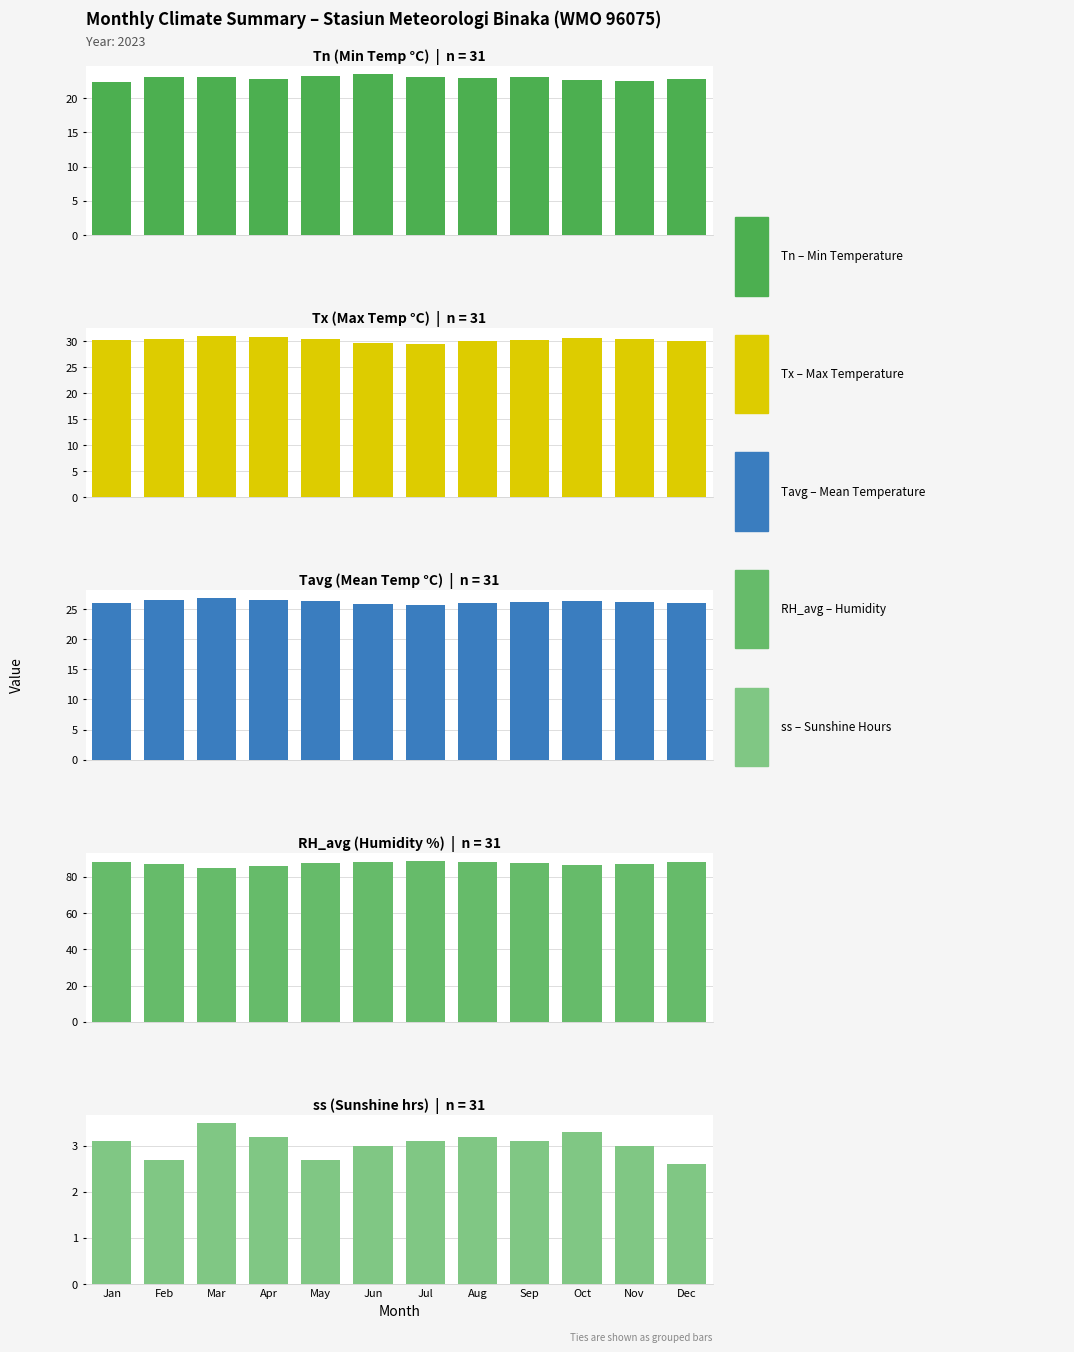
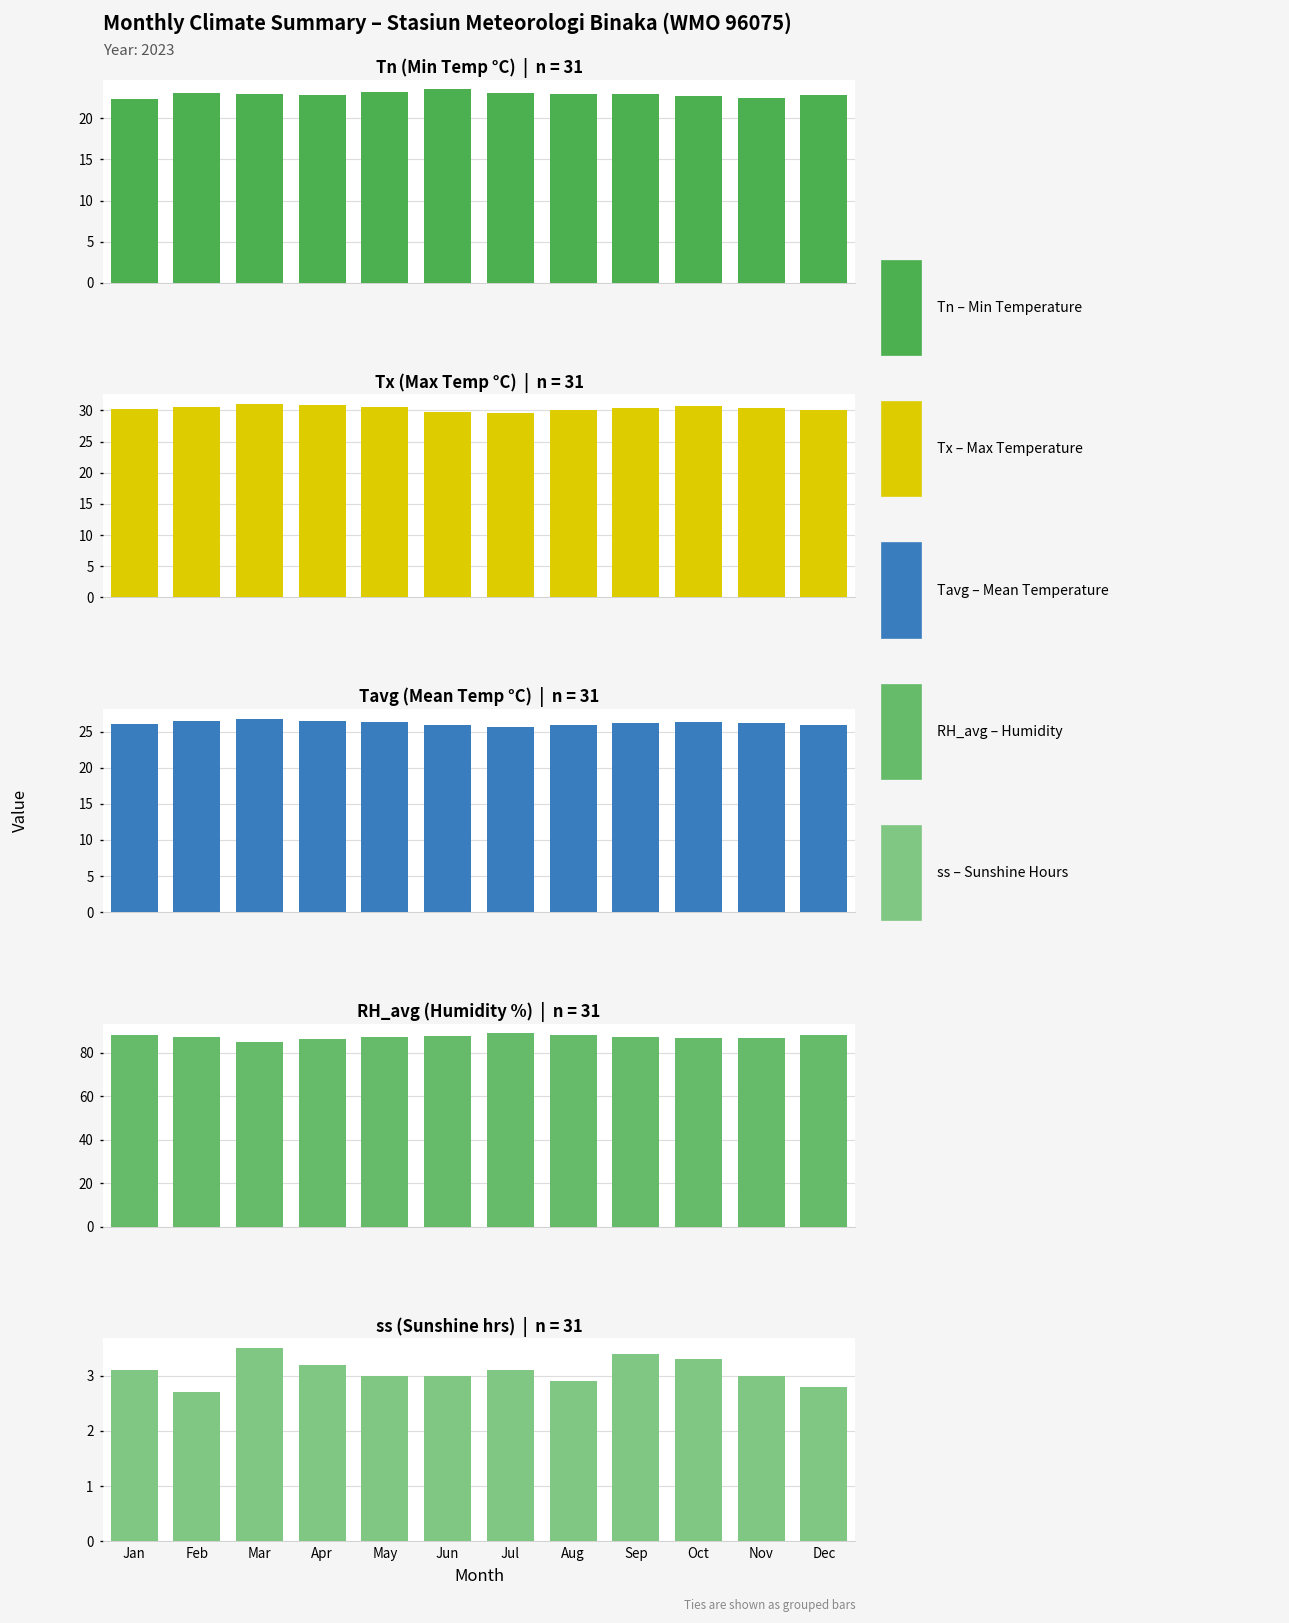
  {
    "ss (Sunshine hrs) | n = 31": {
      "Jan": 3.1,
      "Feb": 2.7,
      "Mar": 3.5,
      "Apr": 3.2,
-     "May": 2.7,
+     "May": 3.0,
      "Jun": 3.0,
      "Jul": 3.1,
-     "Aug": 3.2,
-     "Sep": 3.1,
+     "Aug": 2.9,
+     "Sep": 3.4,
      "Oct": 3.3,
      "Nov": 3.0,
-     "Dec": 2.6
+     "Dec": 2.8
    }
  }
